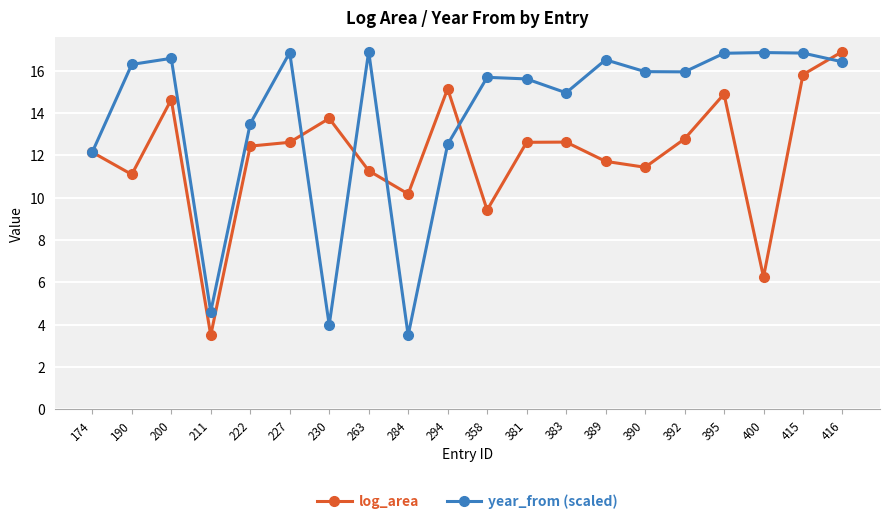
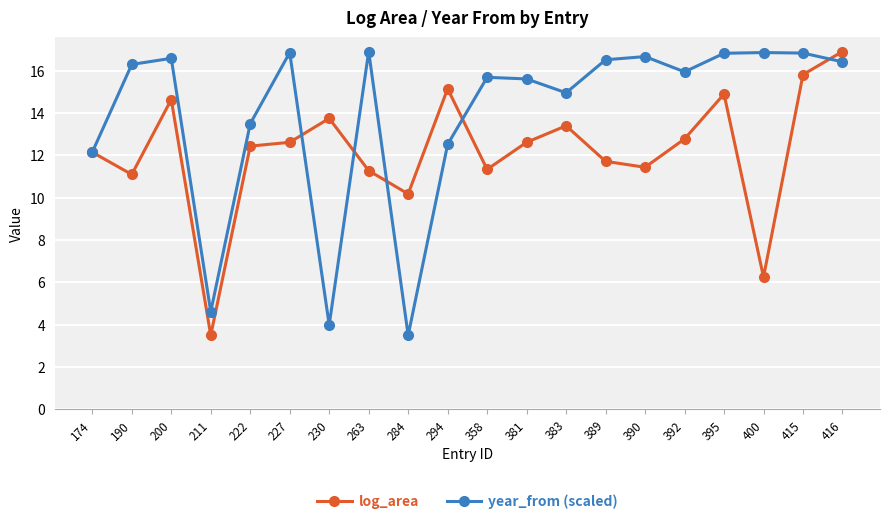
  {
    "log_area": {
      "190": 11.1,
      "200": 14.6,
      "211": 3.5,
      "222": 12.4,
      "227": 12.6,
      "230": 13.8,
      "263": 11.3,
      "284": 10.2,
      "294": 15.2,
-     "358": 9.4,
+     "358": 11.3,
      "381": 12.6,
-     "383": 12.6,
+     "383": 13.4,
      "389": 11.7,
      "390": 11.4,
      "392": 12.8,
      "395": 14.9,
      "400": 6.3,
      "415": 15.8,
      "416": 16.9
    },
    "year_from (scaled)": {
      "190": 16.3,
      "200": 16.6,
      "211": 4.6,
      "222": 13.5,
      "227": 16.9,
      "230": 4.0,
      "263": 16.9,
      "284": 3.5,
      "294": 12.5,
      "358": 15.7,
      "381": 15.6,
      "383": 15.0,
      "389": 16.5,
-     "390": 16.0,
+     "390": 16.7,
      "392": 15.9,
      "395": 16.8,
      "400": 16.9,
      "415": 16.8,
      "416": 16.4
    }
  }
